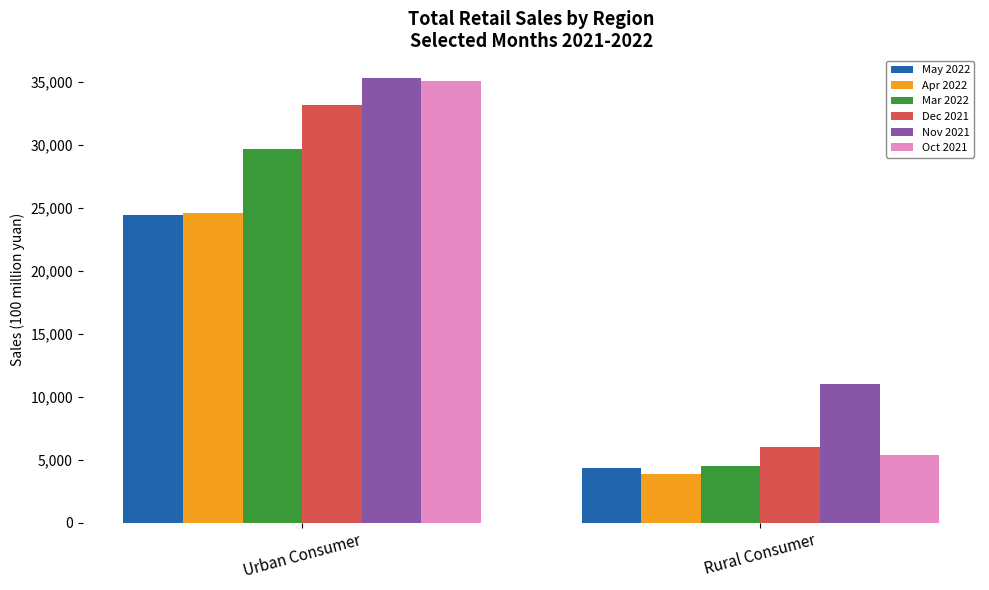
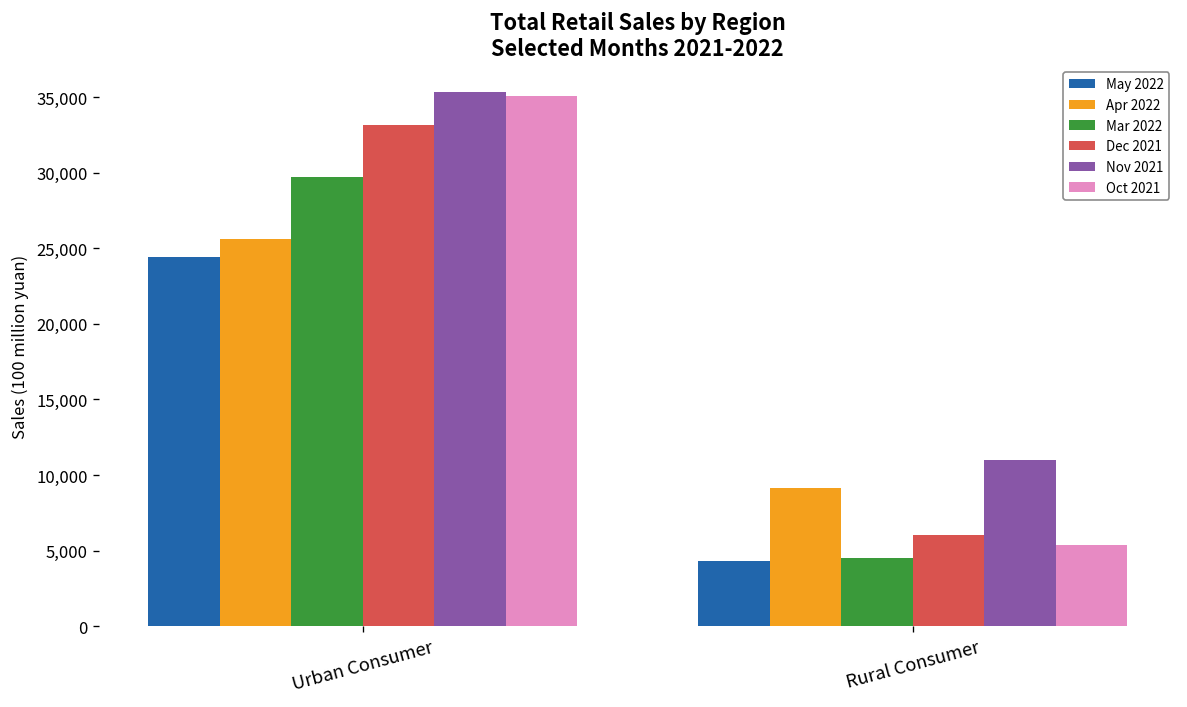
  {
    "May 2022": {
      "Urban Consumer": "24,400",
      "Rural Consumer": "4,300"
    },
    "Apr 2022": {
-     "Urban Consumer": "24,600",
-     "Rural Consumer": "3,800"
+     "Urban Consumer": "25,600",
+     "Rural Consumer": "9,100"
    },
    "Mar 2022": {
      "Urban Consumer": "29,700",
      "Rural Consumer": "4,500"
    },
    "Dec 2021": {
      "Urban Consumer": "33,200",
      "Rural Consumer": "6,000"
    },
    "Nov 2021": {
      "Urban Consumer": "35,300",
      "Rural Consumer": "11,000"
    },
    "Oct 2021": {
      "Urban Consumer": "35,100",
      "Rural Consumer": "5,400"
    }
  }
